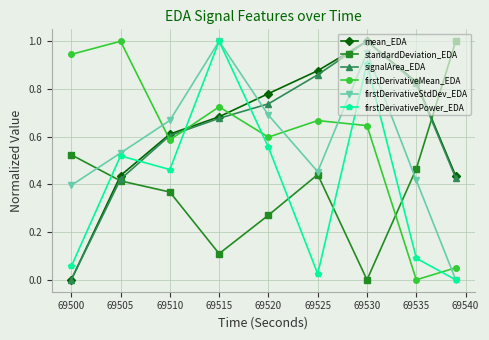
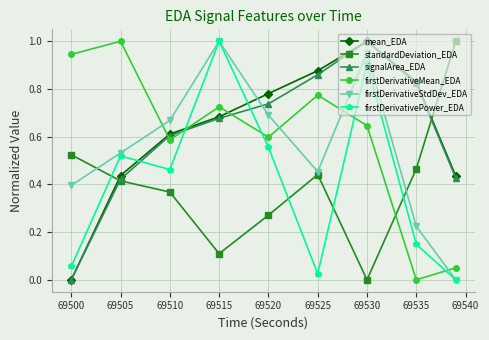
  {
    "mean_EDA": {
      "69505": 0.44,
      "69520": 0.78,
      "69525": 0.88
    },
    "firstDerivativeMean_EDA": {
      "69500": 0.94,
      "69505": 1.00,
      "69510": 0.59,
      "69515": 0.73,
      "69520": 0.60,
-     "69525": 0.67,
+     "69525": 0.77,
      "69530": 0.65,
      "69535": 0.00
    },
    "firstDerivativeStdDev_EDA": {
      "69500": 0.40,
      "69505": 0.53,
      "69510": 0.67,
      "69520": 0.69,
      "69525": 0.45,
-     "69535": 0.42
+     "69535": 0.22
    },
    "firstDerivativePower_EDA": {
      "69500": 0.06,
      "69505": 0.52,
      "69510": 0.46,
      "69520": 0.56,
      "69525": 0.02,
-     "69535": 0.09
+     "69535": 0.15
    }
  }
